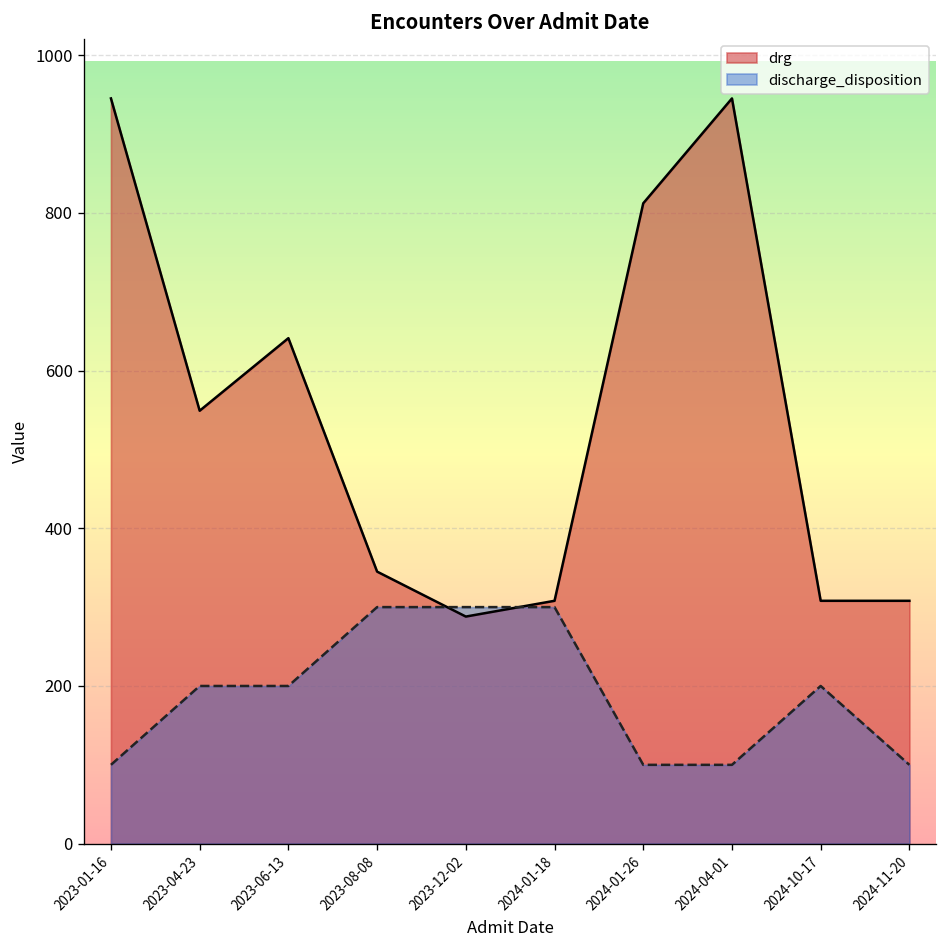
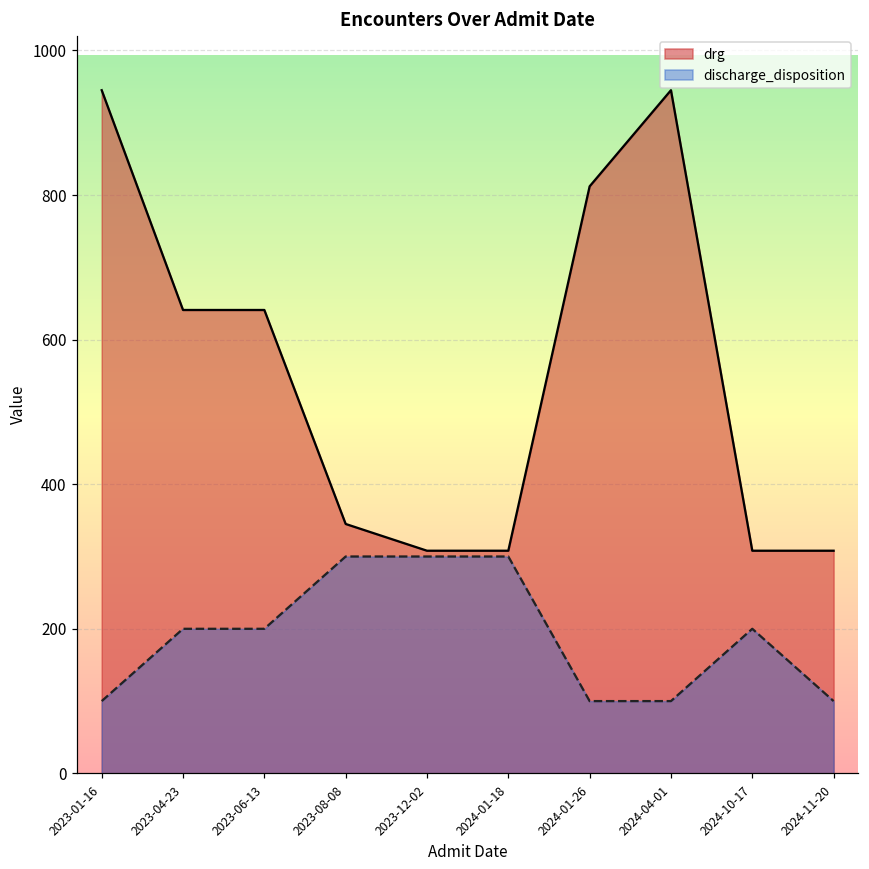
  {
    "drg": {
      "2023-01-16": 950,
-     "2023-04-23": 550,
+     "2023-04-23": 640,
      "2023-06-13": 640,
      "2023-08-08": 350,
-     "2023-12-02": 290,
+     "2023-12-02": 310,
      "2024-01-18": 310,
      "2024-01-26": 810,
      "2024-04-01": 950,
      "2024-10-17": 310,
      "2024-11-20": 310
    },
    "discharge_disposition": {
      "2023-01-16": 100,
      "2023-04-23": 200,
      "2023-06-13": 200,
      "2023-08-08": 300,
      "2023-12-02": 300,
      "2024-01-18": 300,
      "2024-01-26": 100,
      "2024-04-01": 100,
      "2024-10-17": 200,
      "2024-11-20": 100
    }
  }
